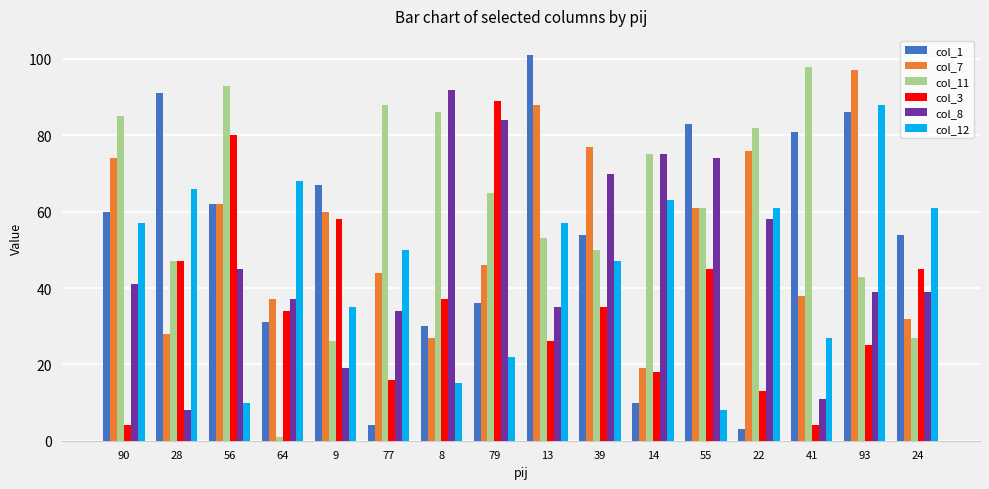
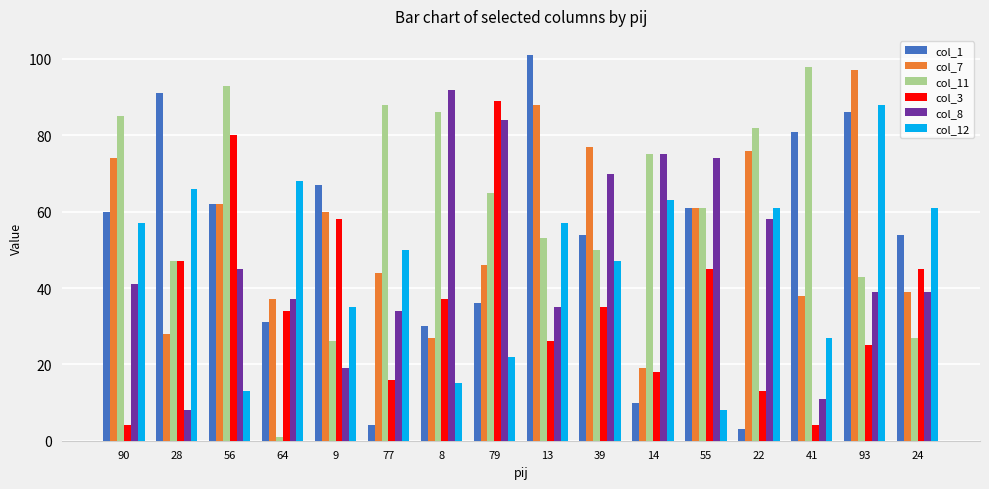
  {
    "col_1": {
      "90": 60,
      "28": 91,
      "56": 62,
      "64": 31,
      "9": 67,
      "77": 4,
      "8": 30,
      "79": 36,
      "13": 101,
      "39": 54,
      "14": 10,
-     "55": 83,
+     "55": 61,
      "22": 3,
      "41": 81,
      "93": 86,
      "24": 54
    },
    "col_7": {
      "90": 74,
      "28": 28,
      "56": 62,
      "64": 37,
      "9": 60,
      "77": 44,
      "8": 27,
      "79": 46,
      "13": 88,
      "39": 77,
      "14": 19,
      "55": 61,
      "22": 76,
      "41": 38,
      "93": 97,
-     "24": 32
+     "24": 39
    },
    "col_11": {
      "90": 85,
      "28": 47,
      "56": 93,
      "64": 1,
      "9": 26,
      "77": 88,
      "8": 86,
      "79": 65,
      "13": 53,
      "39": 50,
      "14": 75,
      "55": 61,
      "22": 82,
      "41": 98,
      "93": 43,
      "24": 27
    },
    "col_3": {
      "90": 4,
      "28": 47,
      "56": 80,
      "64": 34,
      "9": 58,
      "77": 16,
      "8": 37,
      "79": 89,
      "13": 26,
      "39": 35,
      "14": 18,
      "55": 45,
      "22": 13,
      "41": 4,
      "93": 25,
      "24": 45
    },
    "col_8": {
      "90": 41,
      "28": 8,
      "56": 45,
      "64": 37,
      "9": 19,
      "77": 34,
      "8": 92,
      "79": 84,
      "13": 35,
      "39": 70,
      "14": 75,
      "55": 74,
      "22": 58,
      "41": 11,
      "93": 39,
      "24": 39
    },
    "col_12": {
      "90": 57,
      "28": 66,
-     "56": 10,
+     "56": 13,
      "64": 68,
      "9": 35,
      "77": 50,
      "8": 15,
      "79": 22,
      "13": 57,
      "39": 47,
      "14": 63,
      "55": 8,
      "22": 61,
      "41": 27,
      "93": 88,
      "24": 61
    }
  }
